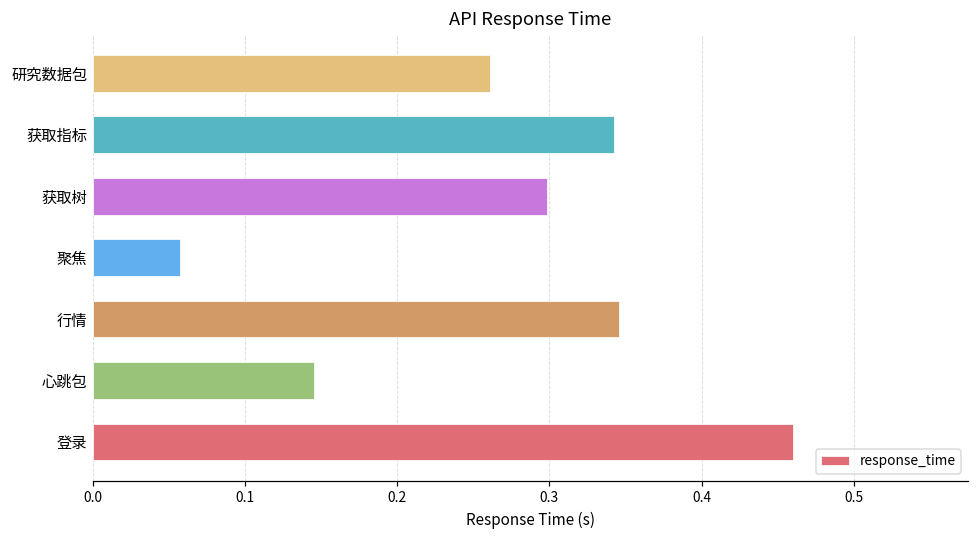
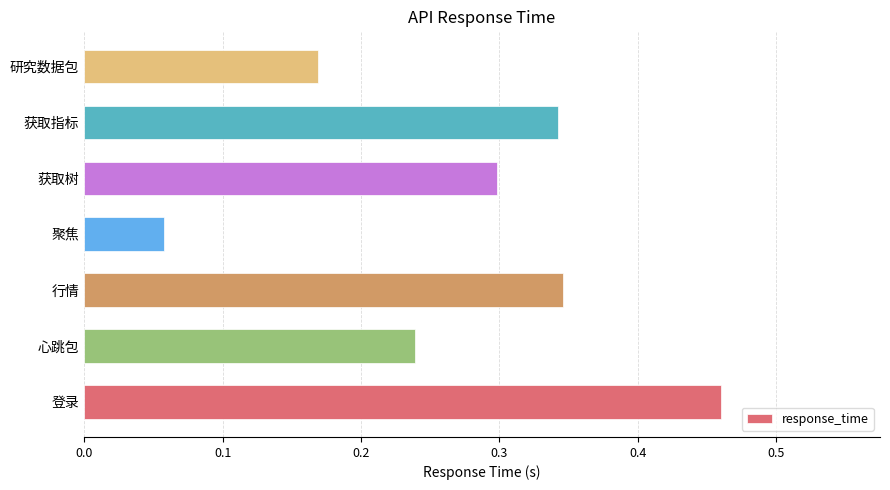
  {
-   "研究数据包": 0.261,
+   "研究数据包": 0.169,
    "获取指标": 0.342,
    "获取树": 0.298,
    "聚焦": 0.058,
    "行情": 0.346,
-   "心跳包": 0.146,
+   "心跳包": 0.239,
    "登录": 0.460
  }
